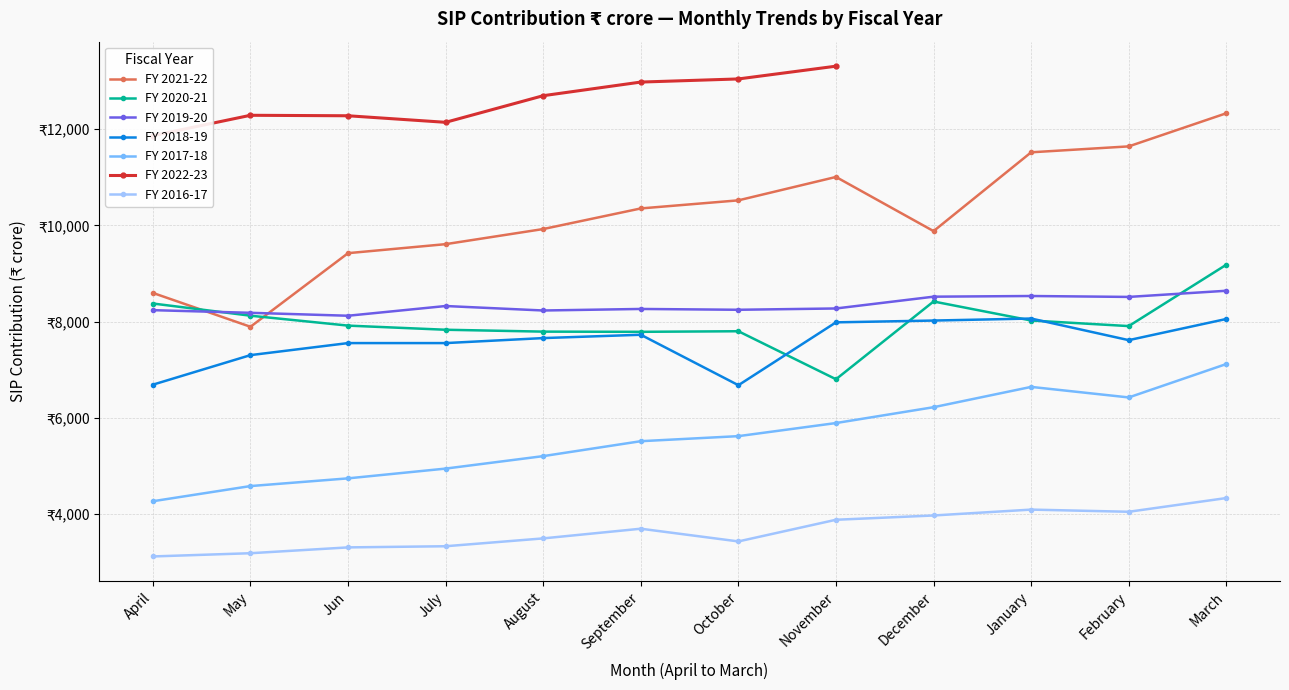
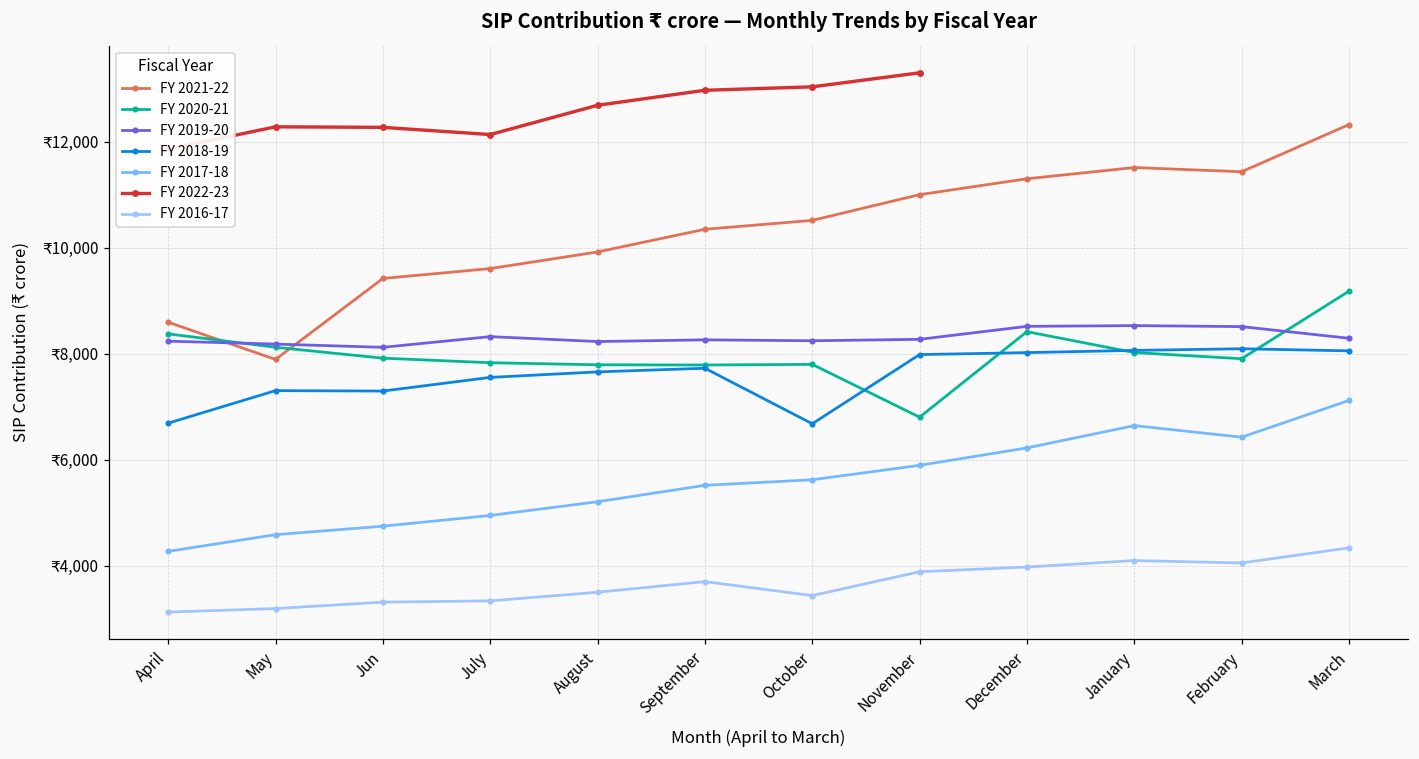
  {
    "FY 2021-22": {
      "April": "₹8,600",
      "May": "₹7,900",
      "Jun": "₹9,400",
      "July": "₹9,600",
      "August": "₹9,900",
      "September": "₹10,400",
      "October": "₹10,500",
      "November": "₹11,000",
-     "December": "₹9,900",
+     "December": "₹11,300",
      "January": "₹11,500",
-     "February": "₹11,600",
+     "February": "₹11,400",
      "March": "₹12,300"
    },
    "FY 2020-21": {
      "April": "₹8,400",
      "May": "₹8,100",
      "Jun": "₹7,900",
      "July": "₹7,800",
      "August": "₹7,800",
      "September": "₹7,800",
      "October": "₹7,800",
      "November": "₹6,800",
      "December": "₹8,400",
      "February": "₹7,900",
      "March": "₹9,200"
    },
    "FY 2019-20": {
      "April": "₹8,200",
      "May": "₹8,200",
      "Jun": "₹8,100",
      "July": "₹8,300",
      "August": "₹8,200",
      "September": "₹8,300",
      "October": "₹8,200",
      "November": "₹8,300",
      "December": "₹8,500",
      "January": "₹8,500",
      "February": "₹8,500",
-     "March": "₹8,600"
+     "March": "₹8,300"
    },
    "FY 2018-19": {
      "April": "₹6,700",
      "May": "₹7,300",
-     "Jun": "₹7,600",
+     "Jun": "₹7,300",
      "July": "₹7,600",
      "August": "₹7,700",
      "September": "₹7,700",
      "October": "₹6,700",
      "November": "₹8,000",
      "December": "₹8,000",
-     "February": "₹7,600",
+     "February": "₹8,100",
      "March": "₹8,100"
    },
    "FY 2022-23": {
      "May": "₹12,300",
      "Jun": "₹12,300",
      "July": "₹12,100",
      "August": "₹12,700",
      "September": "₹13,000",
      "October": "₹13,000",
      "November": "₹13,300"
    }
  }
